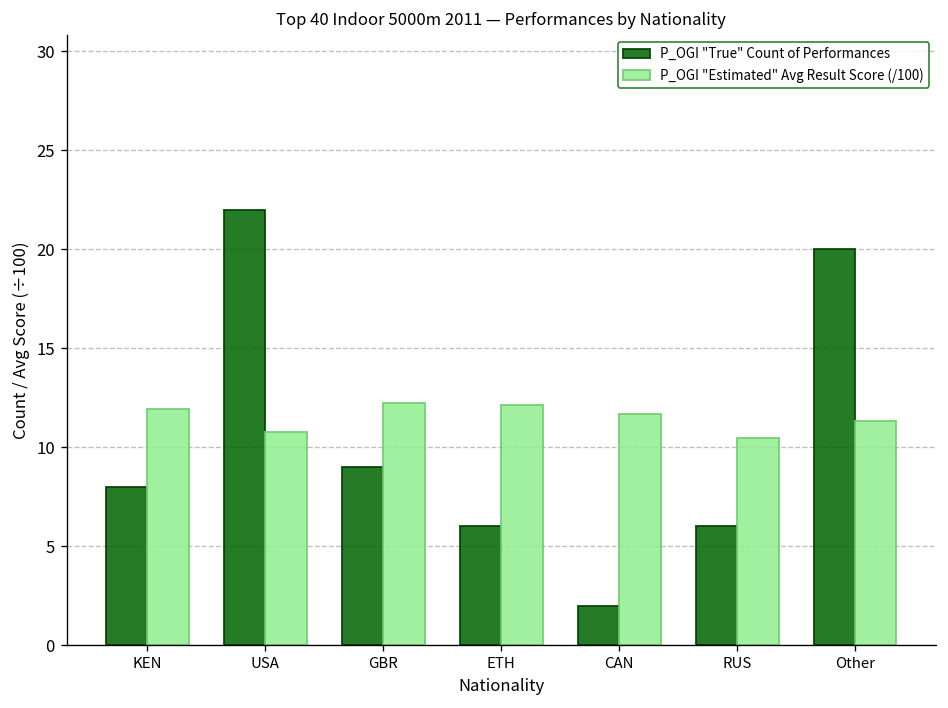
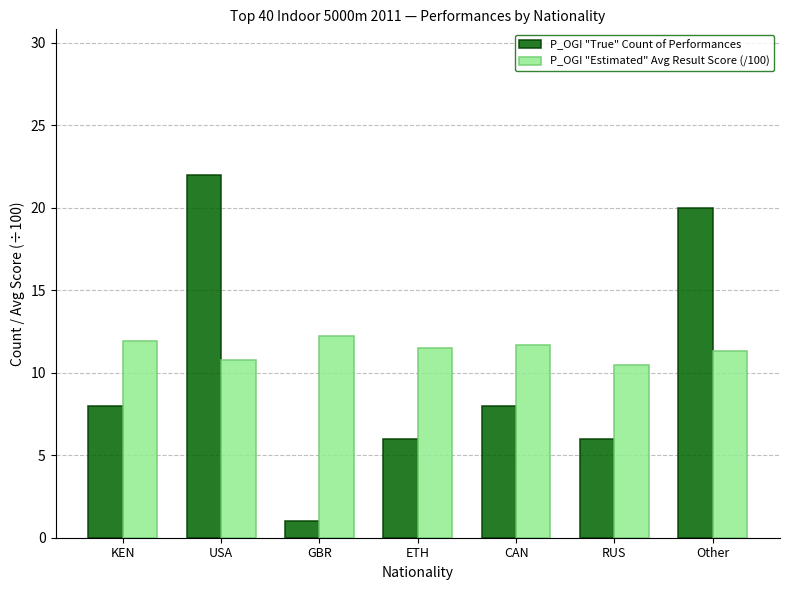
  {
    "P_OGI \"True\" Count of Performances": {
      "KEN": 8,
      "USA": 22,
-     "GBR": 9,
+     "GBR": 1,
      "ETH": 6,
-     "CAN": 2,
+     "CAN": 8,
      "RUS": 6,
      "Other": 20
    },
    "P_OGI \"Estimated\" Avg Result Score (/100)": {
      "KEN": 11.9,
      "USA": 10.8,
      "GBR": 12.2,
-     "ETH": 12.2,
+     "ETH": 11.5,
      "CAN": 11.7,
      "RUS": 10.5,
      "Other": 11.3
    }
  }
